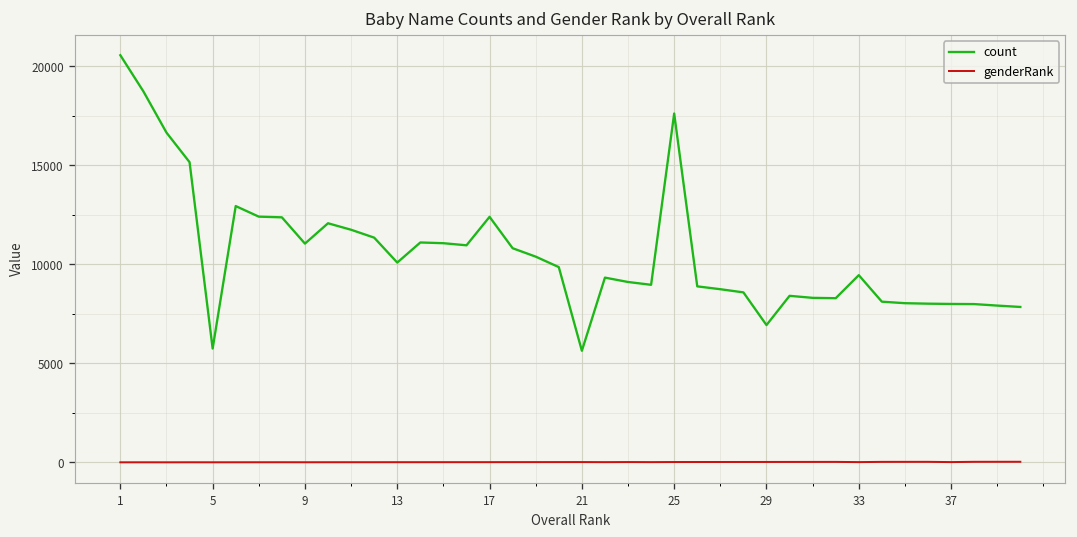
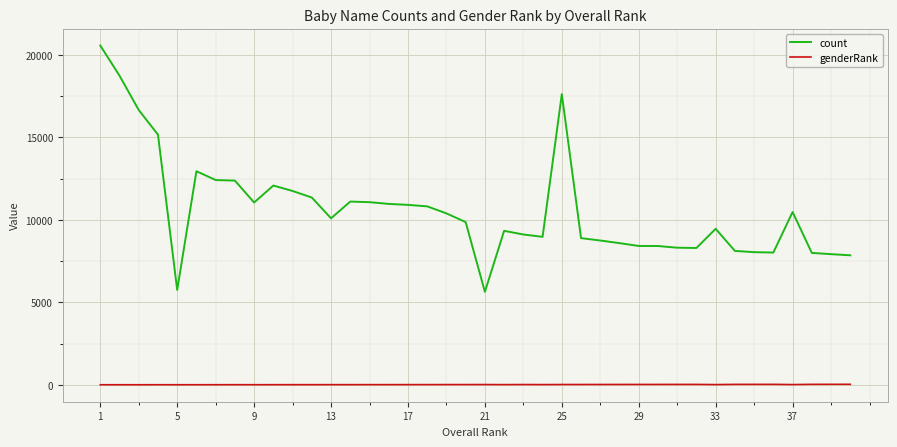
  {
    "count": {
      "1": 20600,
      "5": 5700,
      "9": 11000,
      "13": 10100,
-     "17": 12400,
+     "17": 10900,
      "21": 5600,
      "25": 17600,
-     "29": 6900,
+     "29": 8400,
      "33": 9500,
-     "37": 8000
+     "37": 10500
    },
    "genderRank": {
      "1": 0,
      "5": 0,
      "9": 0,
      "13": 0,
      "17": 0,
      "21": 0,
      "25": 0,
      "29": 0,
      "33": 0,
      "37": 0
    }
  }
